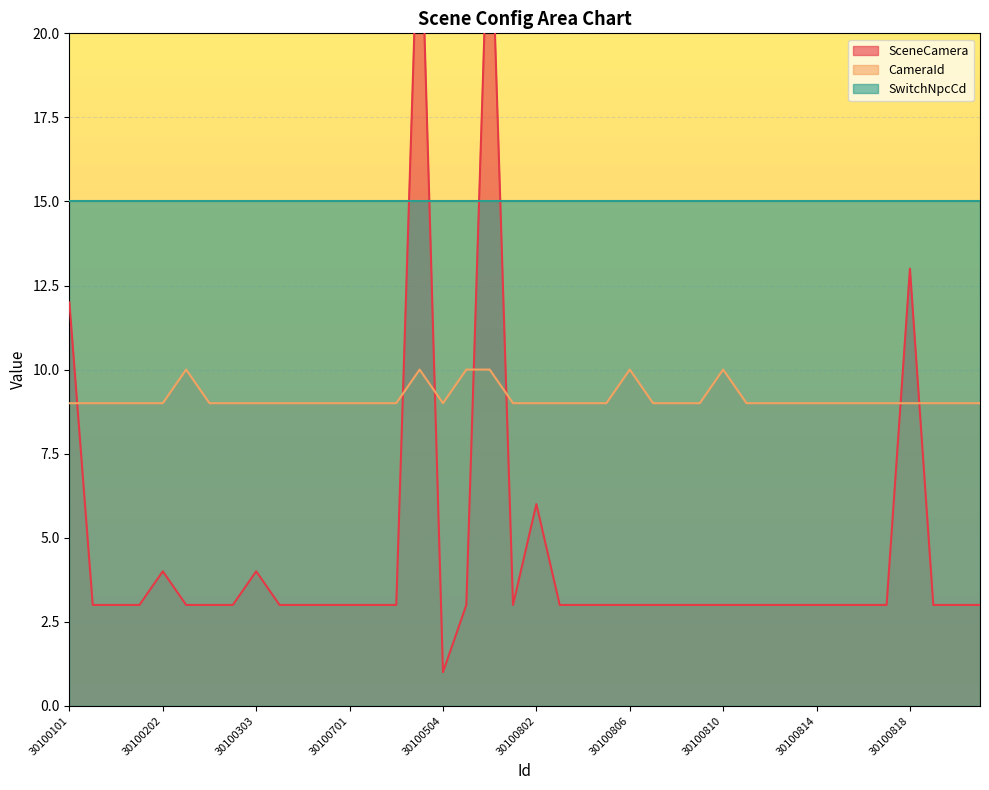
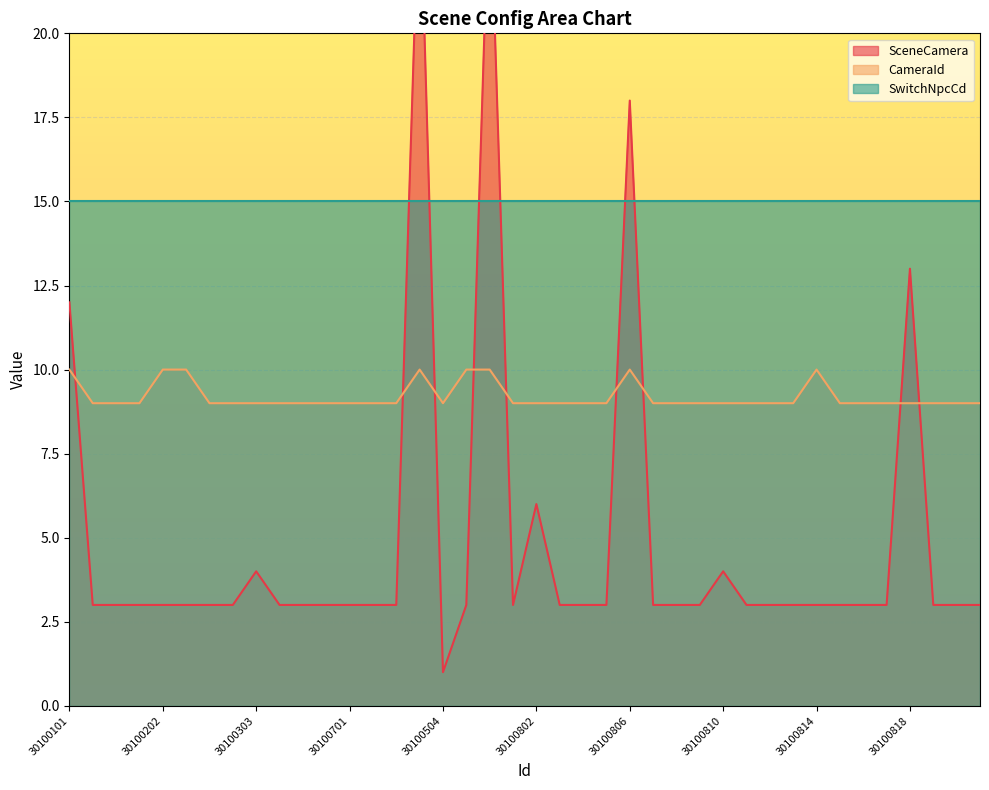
  {
    "SceneCamera": {
      "30100101": 12,
-     "30100202": 4,
+     "30100202": 3,
      "30100303": 4,
      "30100701": 3,
      "30100504": 1,
      "30100802": 6,
-     "30100806": 3,
-     "30100810": 3,
+     "30100806": 18,
+     "30100810": 4,
      "30100814": 3,
      "30100818": 13
    },
    "CameraId": {
-     "30100101": 9,
-     "30100202": 9,
+     "30100101": 10,
+     "30100202": 10,
      "30100303": 9,
      "30100701": 9,
      "30100504": 9,
      "30100802": 9,
      "30100806": 10,
-     "30100810": 10,
-     "30100814": 9,
+     "30100810": 9,
+     "30100814": 10,
      "30100818": 9
    },
    "SwitchNpcCd": {
      "30100101": 15,
      "30100202": 15,
      "30100303": 15,
      "30100701": 15,
      "30100504": 15,
      "30100802": 15,
      "30100806": 15,
      "30100810": 15,
      "30100814": 15,
      "30100818": 15
    }
  }
